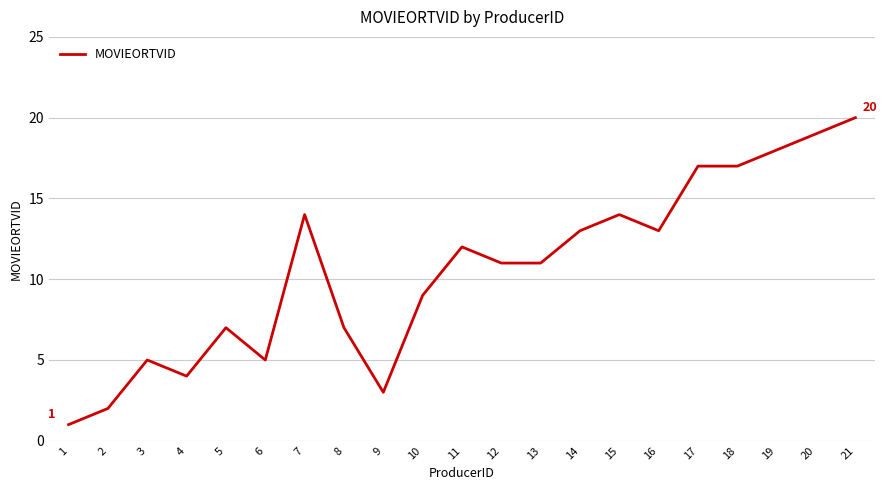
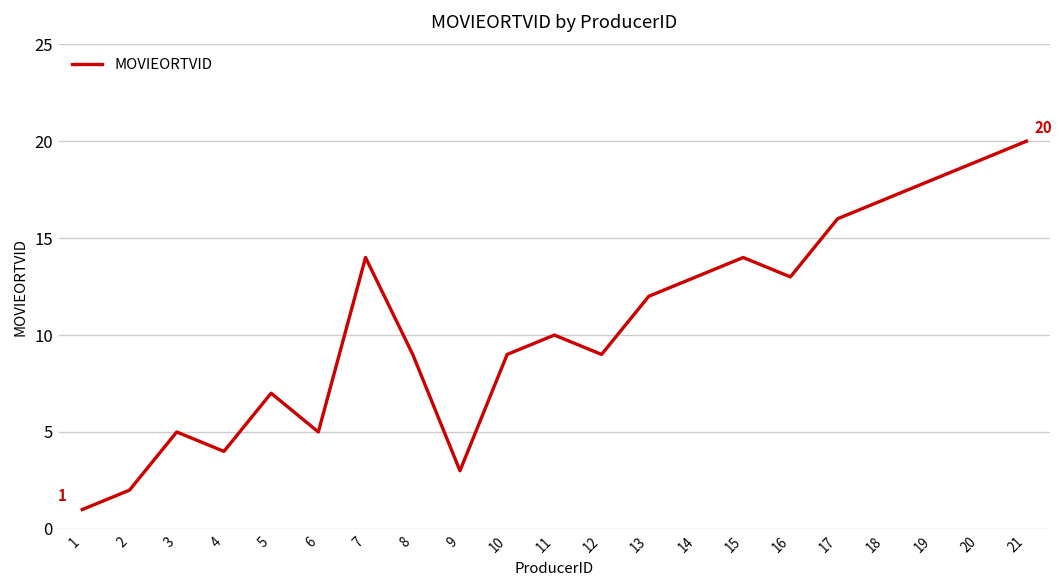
  {
    "2": 2,
    "3": 5,
    "4": 4,
    "5": 7,
    "6": 5,
    "7": 14,
-   "8": 7,
+   "8": 9,
    "9": 3,
    "10": 9,
-   "11": 12,
-   "12": 11,
-   "13": 11,
+   "11": 10,
+   "12": 9,
+   "13": 12,
    "14": 13,
    "15": 14,
    "16": 13,
-   "17": 17,
+   "17": 16,
    "18": 17,
    "19": 18,
    "20": 19
  }
